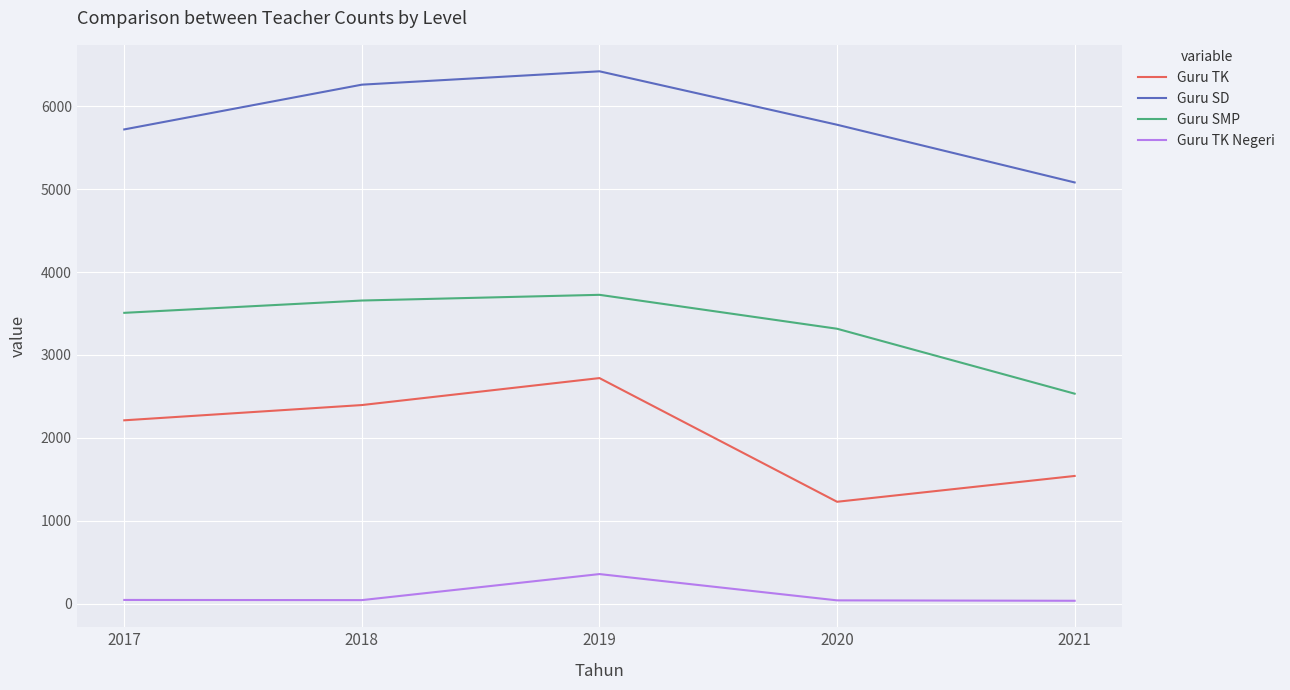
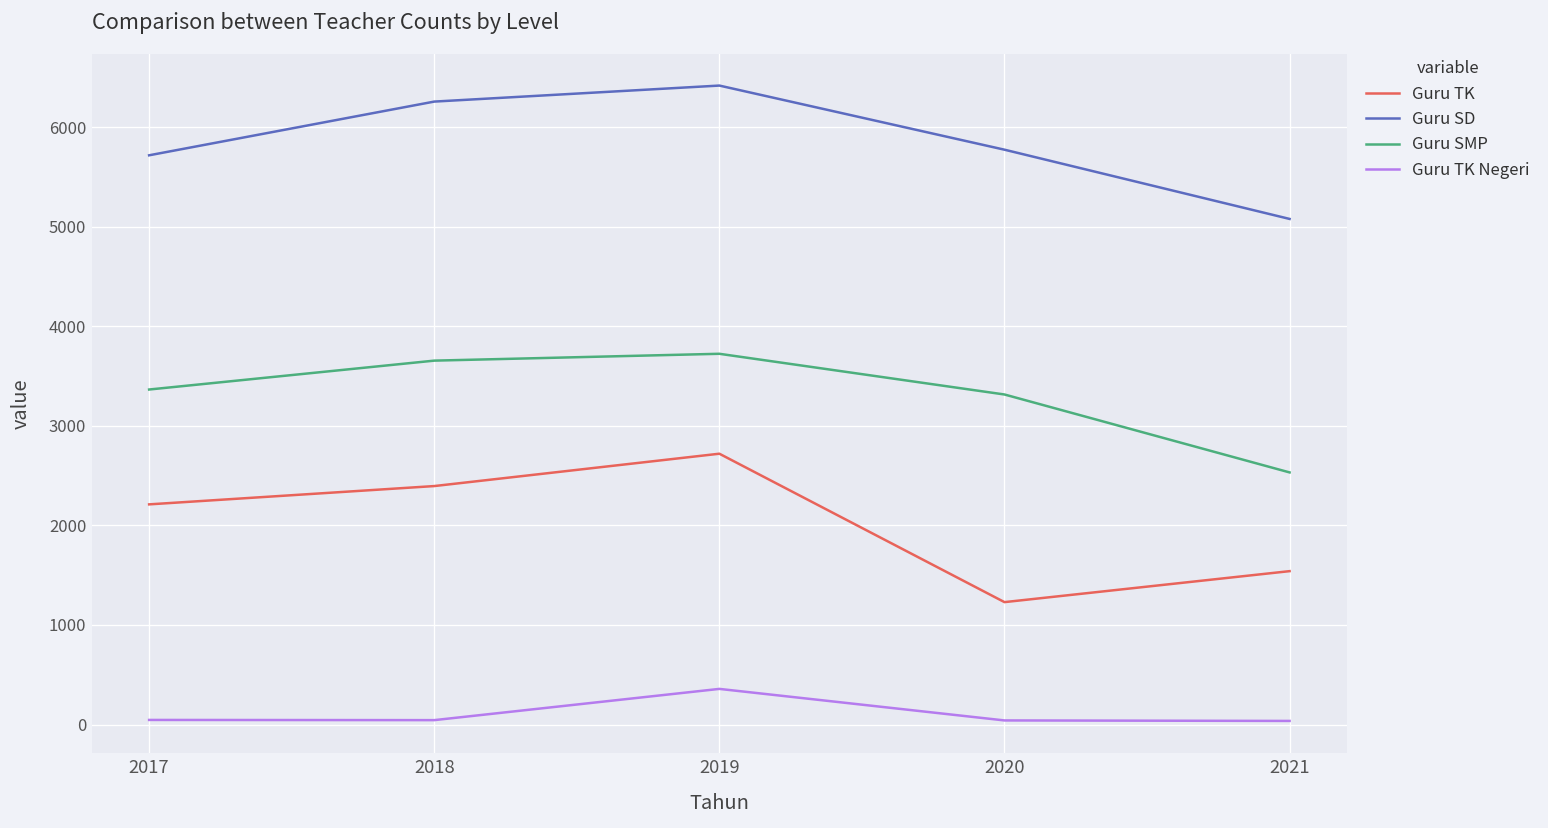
  {
    "Guru TK": {
      "2017": 2200,
      "2018": 2400,
      "2019": 2700,
      "2020": 1200,
      "2021": 1500
    },
    "Guru SD": {
      "2017": 5700,
      "2018": 6300,
      "2019": 6400,
      "2020": 5800,
      "2021": 5100
    },
    "Guru SMP": {
-     "2017": 3500,
+     "2017": 3400,
      "2018": 3700,
      "2019": 3700,
      "2020": 3300,
      "2021": 2500
    },
    "Guru TK Negeri": {
      "2017": 0,
      "2018": 0,
      "2019": 400,
      "2020": 0,
      "2021": 0
    }
  }
